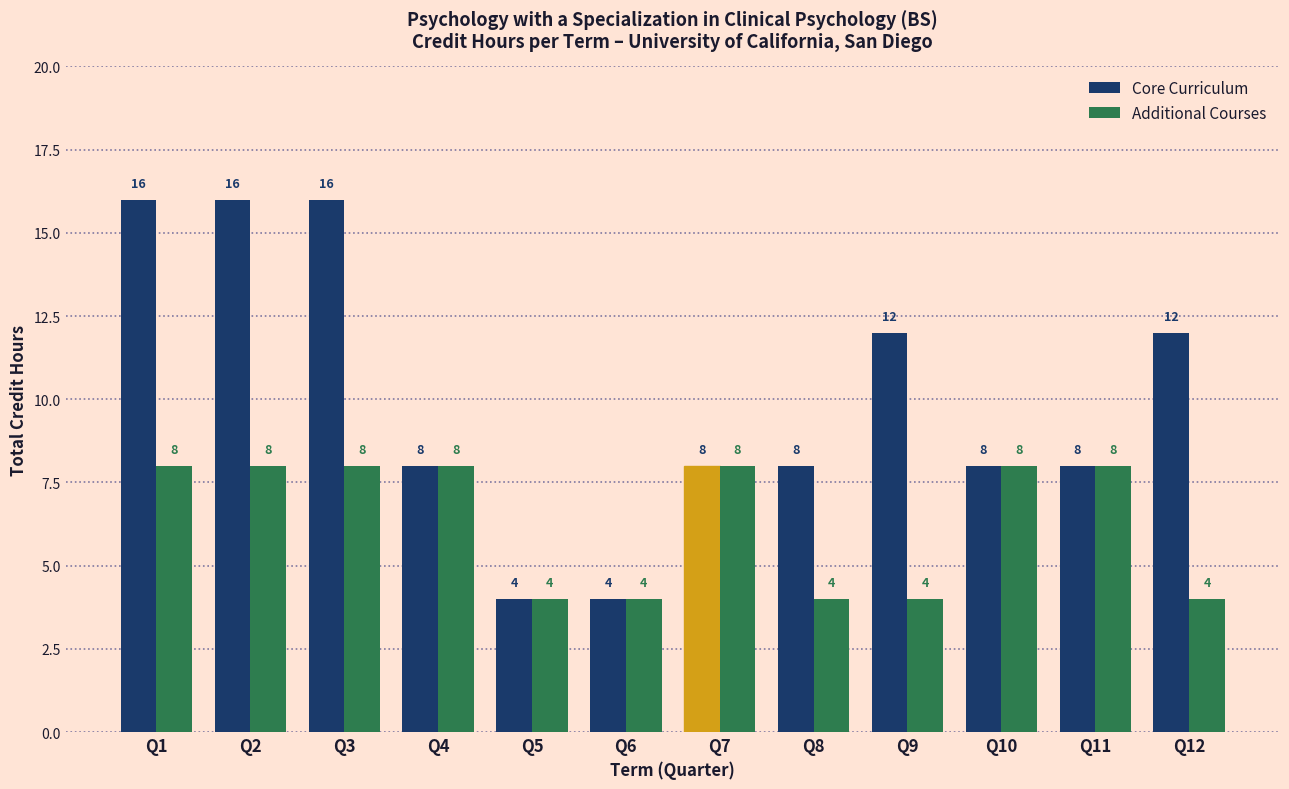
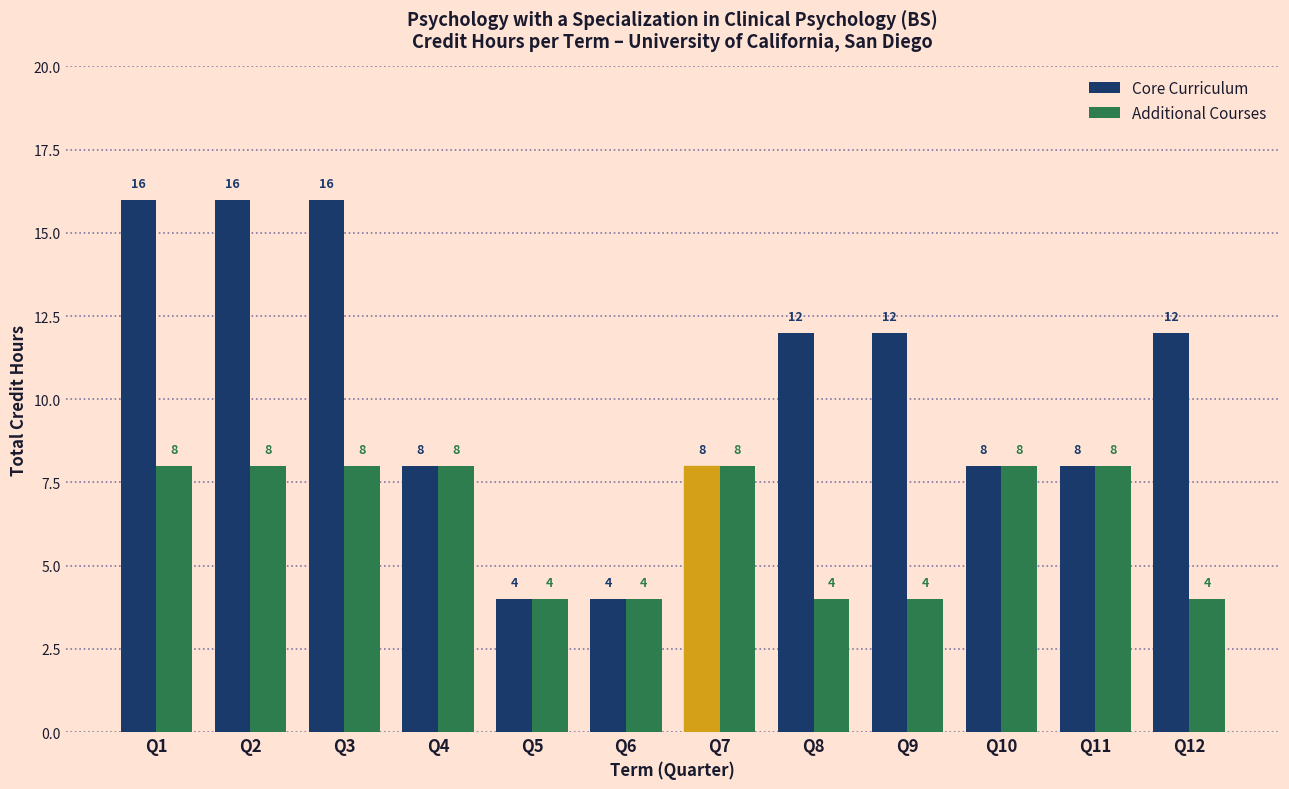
  {
    "Core Curriculum": {
      "Q1": 16,
      "Q2": 16,
      "Q3": 16,
      "Q4": 8,
      "Q5": 4,
      "Q6": 4,
      "Q7": 8,
-     "Q8": 8,
+     "Q8": 12,
      "Q9": 12,
      "Q10": 8,
      "Q11": 8,
      "Q12": 12
    },
    "Additional Courses": {
      "Q1": 8,
      "Q2": 8,
      "Q3": 8,
      "Q4": 8,
      "Q5": 4,
      "Q6": 4,
      "Q7": 8,
      "Q8": 4,
      "Q9": 4,
      "Q10": 8,
      "Q11": 8,
      "Q12": 4
    }
  }
